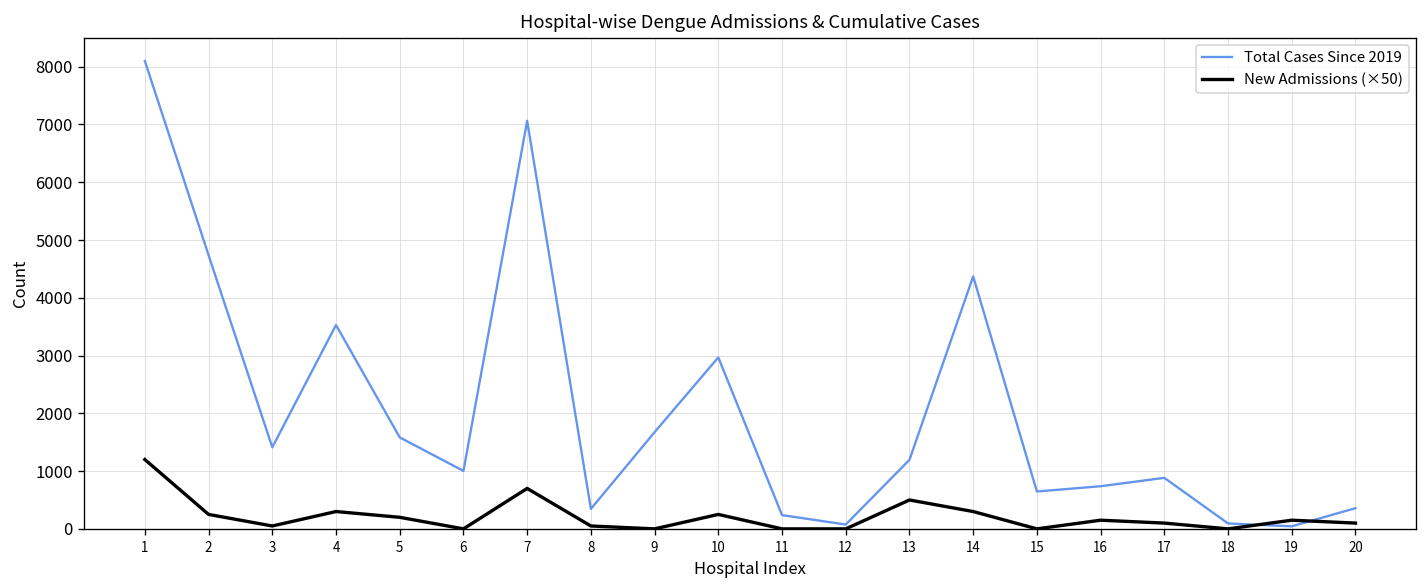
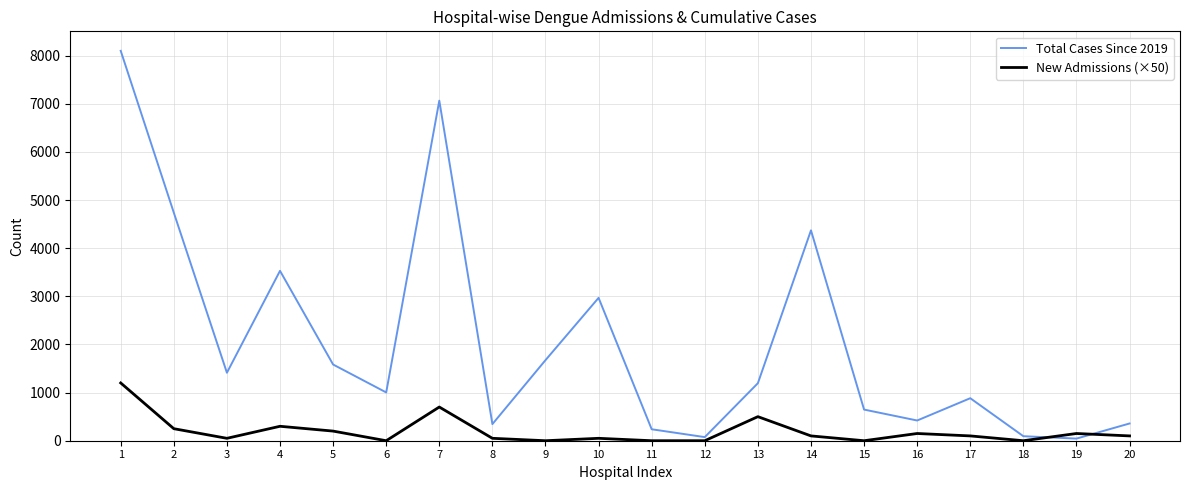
  {
    "Total Cases Since 2019": {
      "1": 8100,
      "2": 4700,
      "3": 1400,
      "4": 3500,
      "5": 1600,
      "6": 1000,
      "7": 7100,
      "8": 300,
      "9": 1700,
      "10": 3000,
      "11": 200,
      "12": 100,
      "13": 1200,
      "14": 4400,
      "15": 600,
-     "16": 700,
+     "16": 400,
      "17": 900,
      "18": 100,
      "19": 0,
      "20": 400
    },
    "New Admissions (×50)": {
      "1": 1200,
      "2": 300,
      "3": 100,
      "4": 300,
      "5": 200,
      "6": 0,
      "7": 700,
      "8": 100,
      "9": 0,
-     "10": 300,
+     "10": 100,
      "11": 0,
      "12": 0,
      "13": 500,
-     "14": 300,
+     "14": 100,
      "15": 0,
      "16": 200,
      "17": 100,
      "18": 0,
      "19": 200,
      "20": 100
    }
  }
